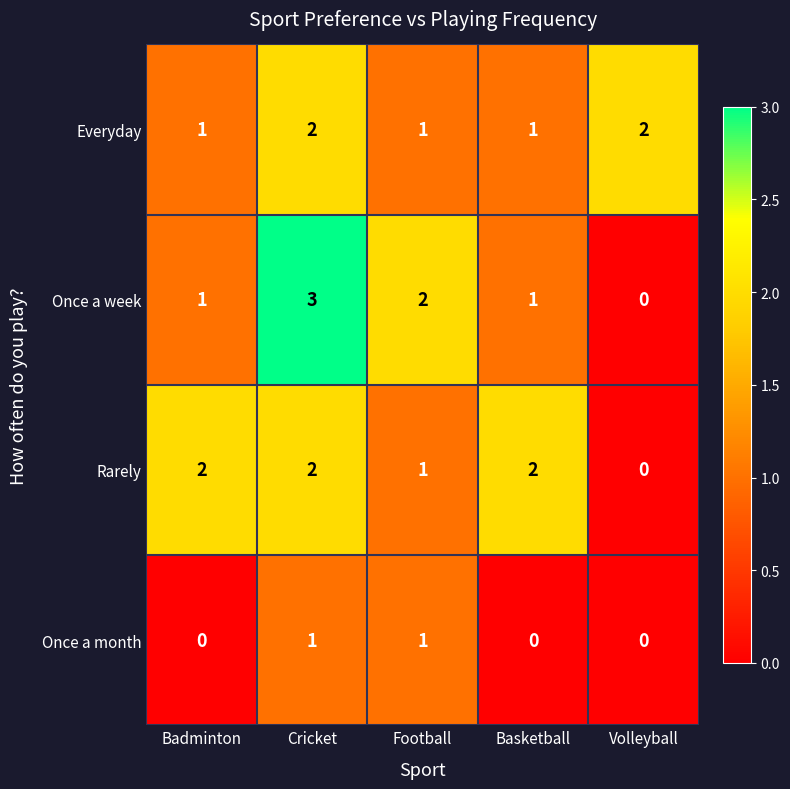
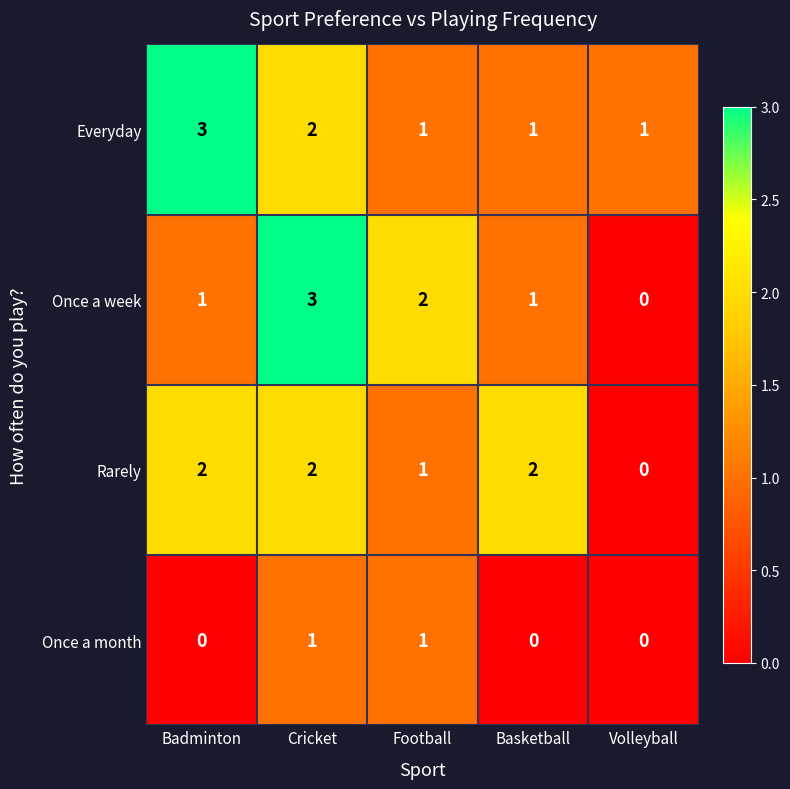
  {
    "Everyday": {
-     "Badminton": 1,
+     "Badminton": 3,
      "Cricket": 2,
      "Football": 1,
      "Basketball": 1,
-     "Volleyball": 2
+     "Volleyball": 1
    },
    "Once a week": {
      "Badminton": 1,
      "Cricket": 3,
      "Football": 2,
      "Basketball": 1,
      "Volleyball": 0
    },
    "Rarely": {
      "Badminton": 2,
      "Cricket": 2,
      "Football": 1,
      "Basketball": 2,
      "Volleyball": 0
    },
    "Once a month": {
      "Badminton": 0,
      "Cricket": 1,
      "Football": 1,
      "Basketball": 0,
      "Volleyball": 0
    }
  }
